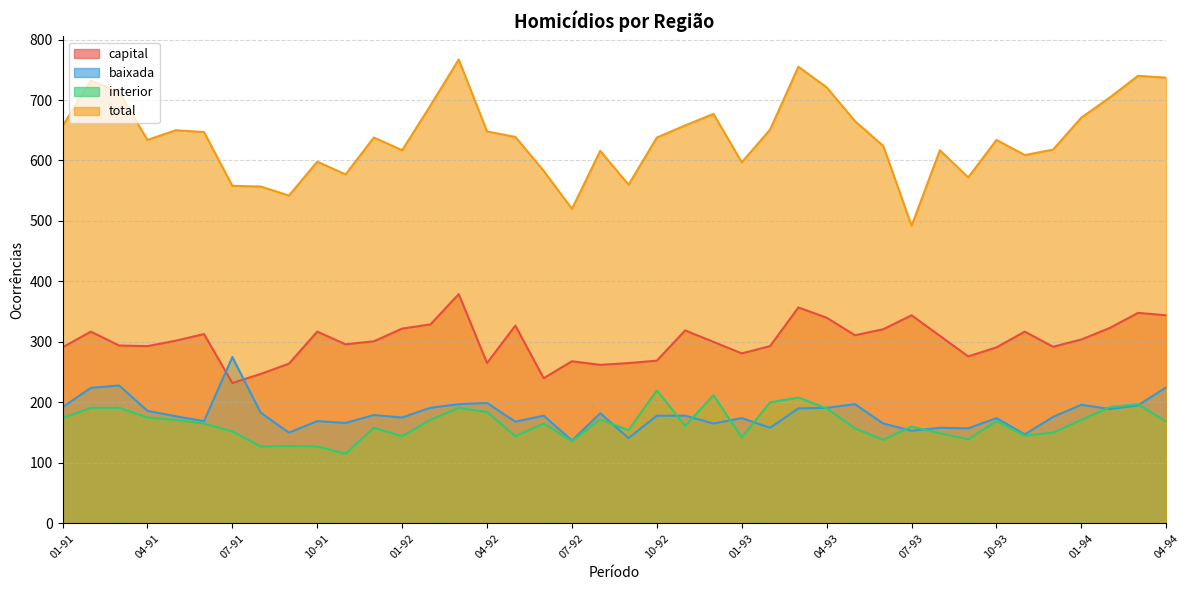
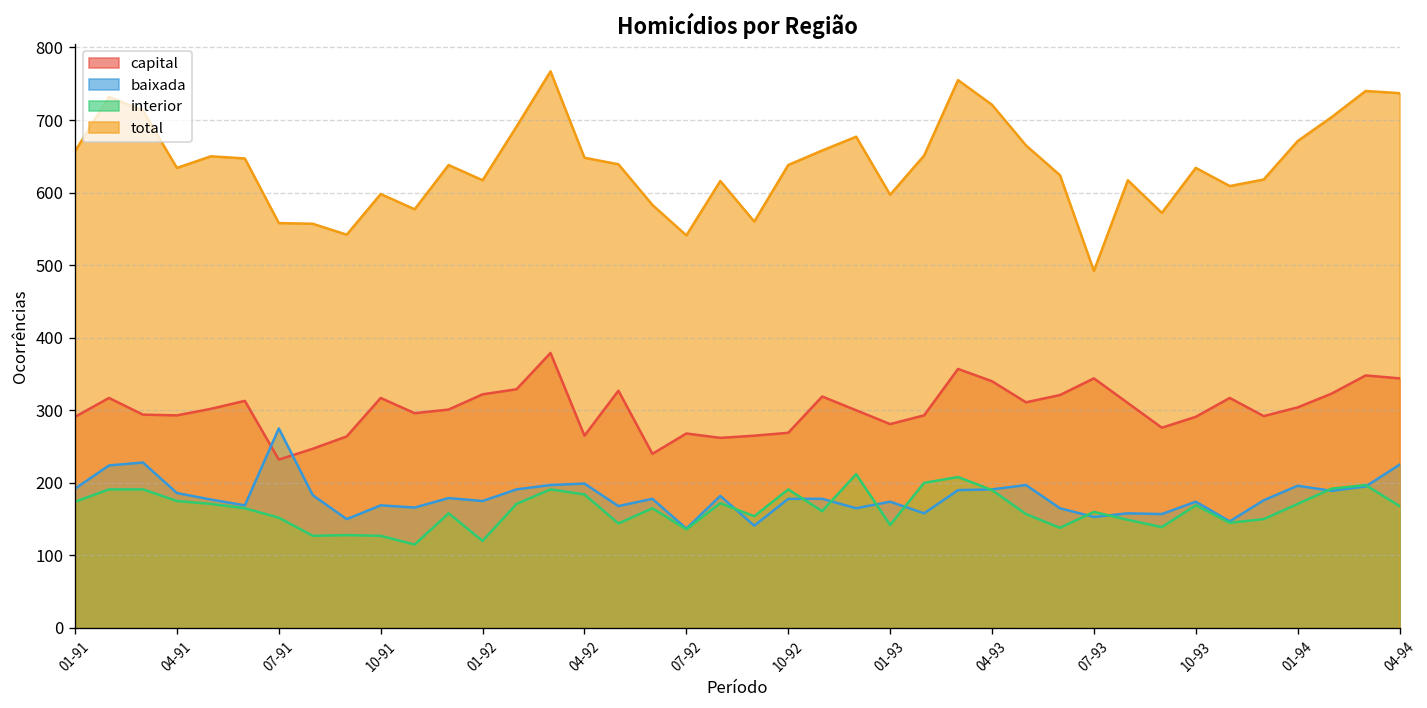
  {
    "capital": {
      "01-91": 290,
      "04-91": 290,
      "07-91": 230,
      "10-91": 320,
      "01-92": 320,
      "04-92": 270,
      "07-92": 270,
      "10-92": 270,
      "01-93": 280,
      "04-93": 340,
      "07-93": 340,
      "10-93": 290,
      "01-94": 300,
      "04-94": 340
    },
    "baixada": {
      "01-91": 190,
      "04-91": 190,
      "07-91": 280,
      "10-91": 170,
      "01-92": 180,
      "04-92": 200,
      "10-92": 180,
      "01-93": 170,
      "07-93": 150,
      "10-93": 170,
      "01-94": 200,
      "04-94": 230
    },
    "interior": {
      "01-91": 170,
      "04-91": 180,
      "07-91": 150,
      "10-91": 130,
-     "01-92": 140,
+     "01-92": 120,
      "04-92": 180,
-     "10-92": 220,
+     "10-92": 190,
      "01-93": 140,
      "07-93": 160,
      "10-93": 170,
      "01-94": 170,
      "04-94": 170
    },
    "total": {
      "01-91": 660,
      "04-91": 630,
      "07-91": 560,
      "10-91": 600,
      "01-92": 620,
      "04-92": 650,
-     "07-92": 520,
+     "07-92": 540,
      "10-92": 640,
      "01-93": 600,
      "04-93": 720,
      "07-93": 490,
      "10-93": 630,
      "01-94": 670,
      "04-94": 740
    }
  }
